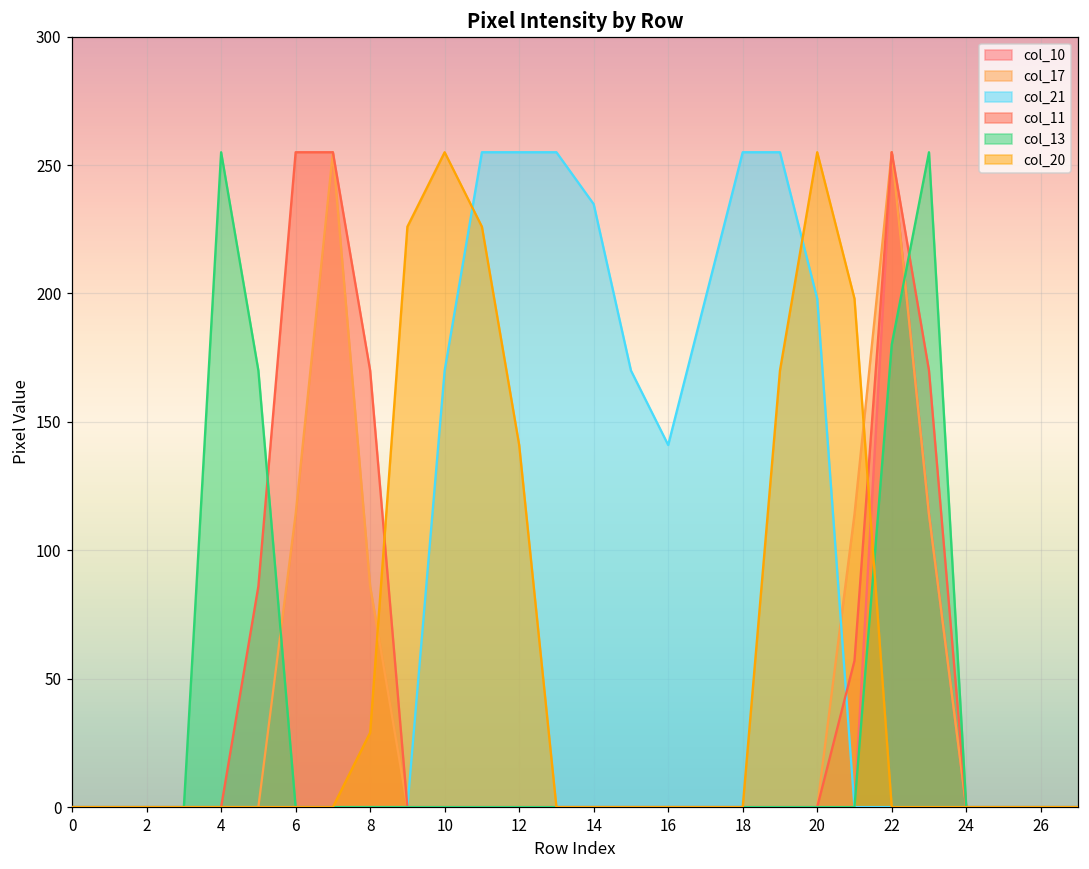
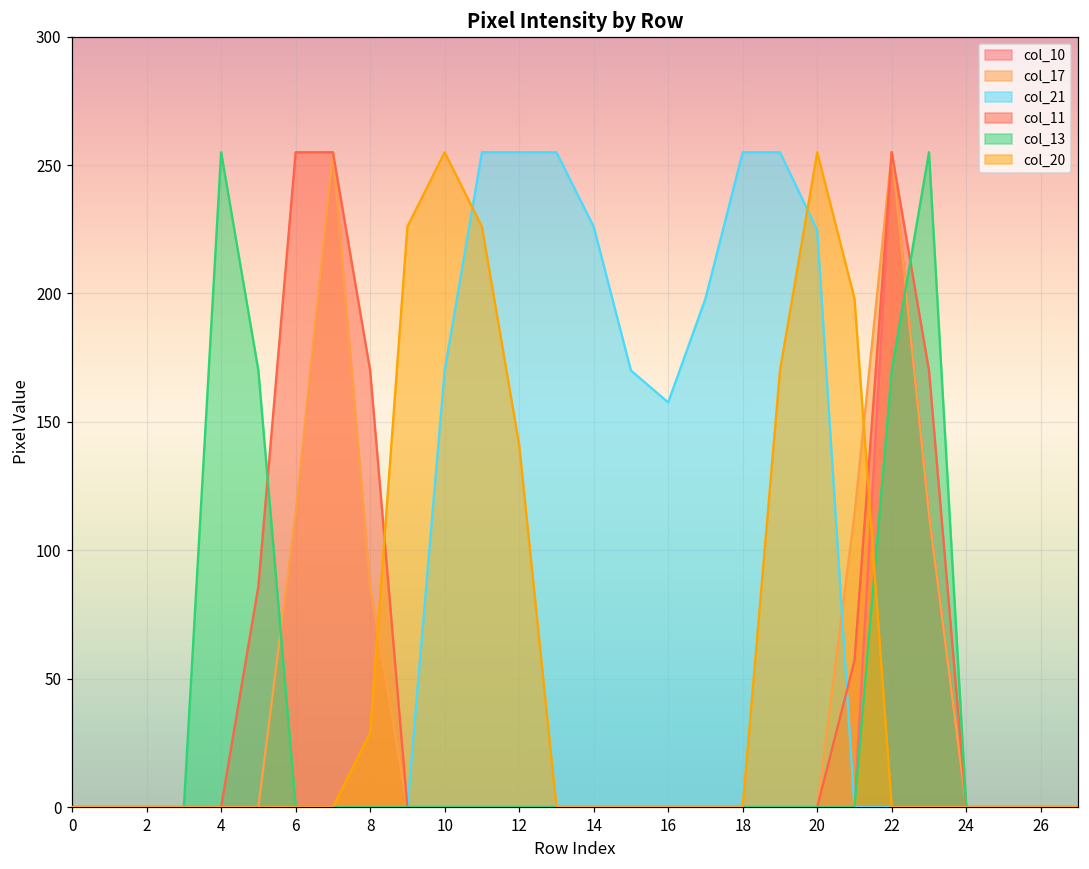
  {
    "col_21": {
      "10": 170,
      "12": 255,
-     "14": 235,
-     "16": 141,
+     "14": 226,
+     "16": 158,
      "18": 255,
-     "20": 198
+     "20": 225
    },
    "col_13": {
      "4": 255,
-     "22": 180
+     "22": 170
    }
  }
